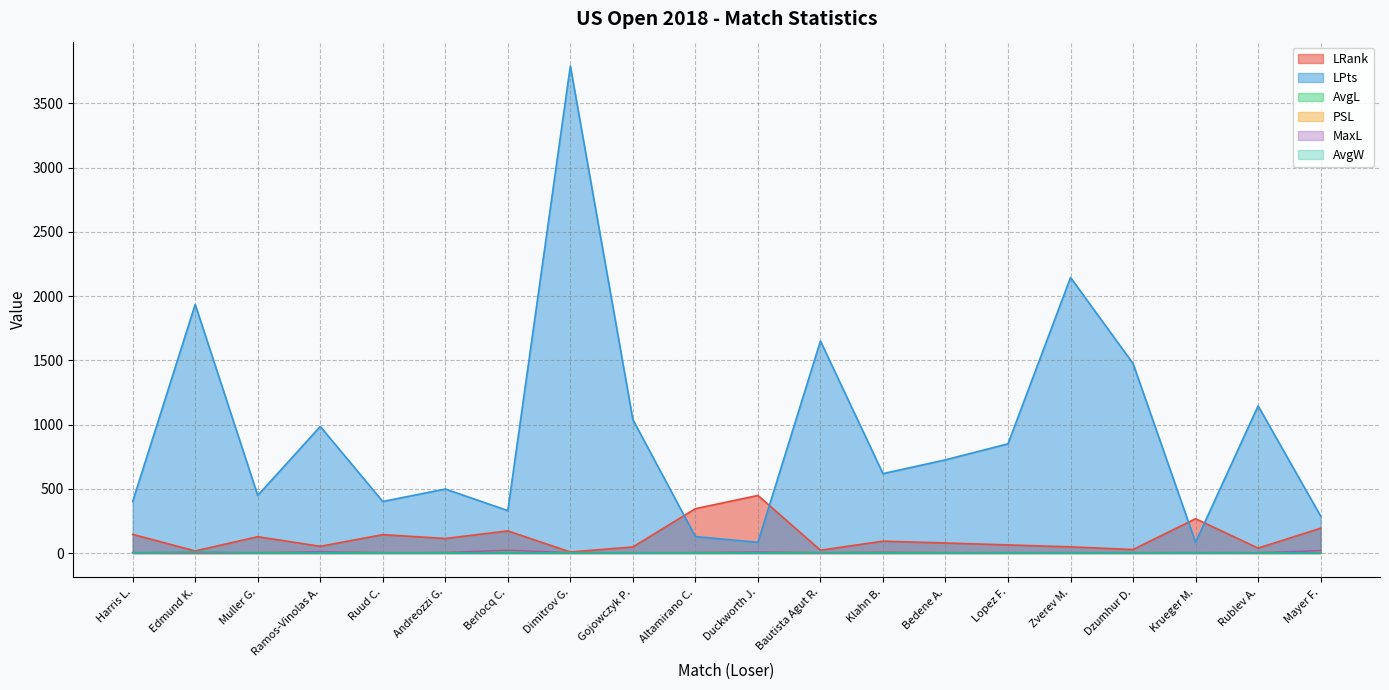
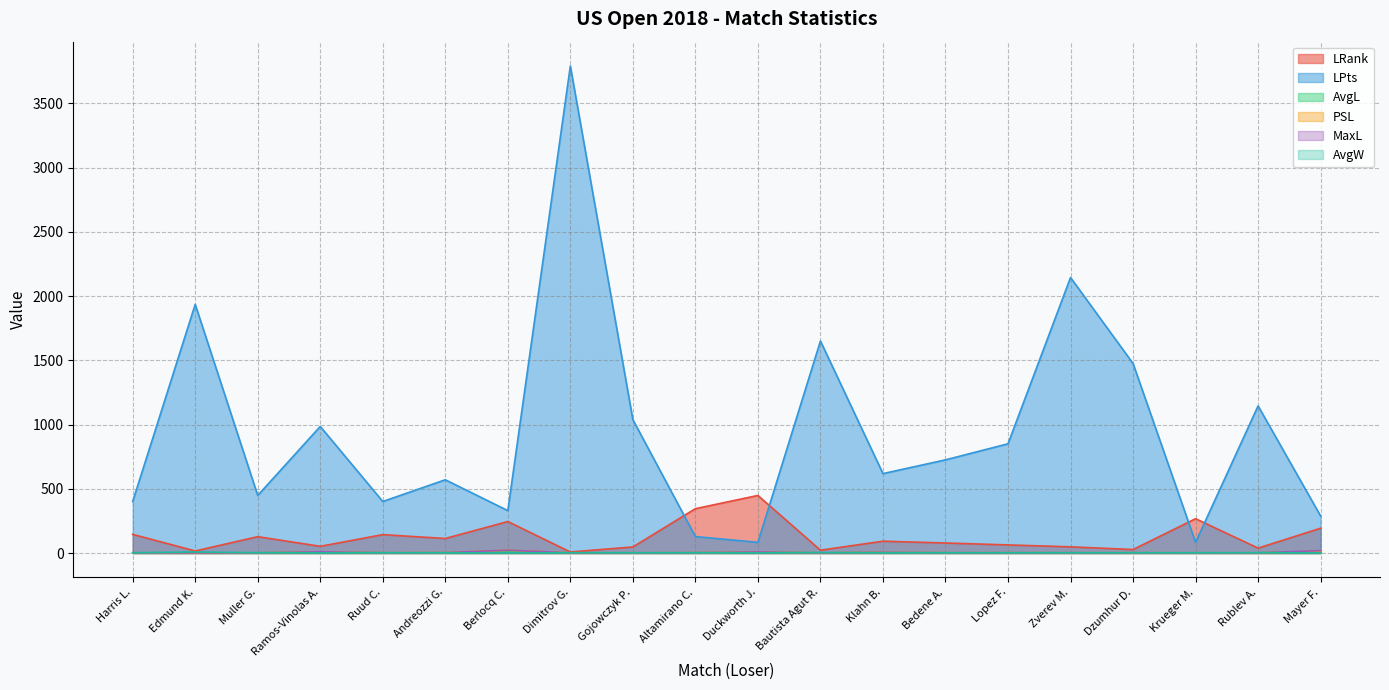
  {
    "LRank": {
      "Harris L.": 150,
      "Muller G.": 130,
      "Ramos-Vinolas A.": 50,
      "Ruud C.": 140,
      "Andreozzi G.": 110,
-     "Berlocq C.": 170,
+     "Berlocq C.": 250,
      "Gojowczyk P.": 50,
      "Altamirano C.": 350,
      "Duckworth J.": 450,
      "Klahn B.": 90,
      "Bedene A.": 80,
      "Lopez F.": 60,
      "Zverev M.": 50,
      "Dzumhur D.": 30,
      "Krueger M.": 270,
      "Rublev A.": 40,
      "Mayer F.": 190
    },
    "LPts": {
      "Harris L.": 400,
      "Edmund K.": 1940,
      "Muller G.": 450,
      "Ramos-Vinolas A.": 990,
      "Ruud C.": 400,
-     "Andreozzi G.": 500,
+     "Andreozzi G.": 570,
      "Berlocq C.": 330,
      "Dimitrov G.": 3790,
      "Gojowczyk P.": 1040,
      "Altamirano C.": 130,
      "Duckworth J.": 80,
      "Bautista Agut R.": 1650,
      "Klahn B.": 620,
      "Bedene A.": 730,
      "Lopez F.": 850,
      "Zverev M.": 2140,
      "Dzumhur D.": 1480,
      "Krueger M.": 80,
      "Rublev A.": 1150,
      "Mayer F.": 290
    }
  }
